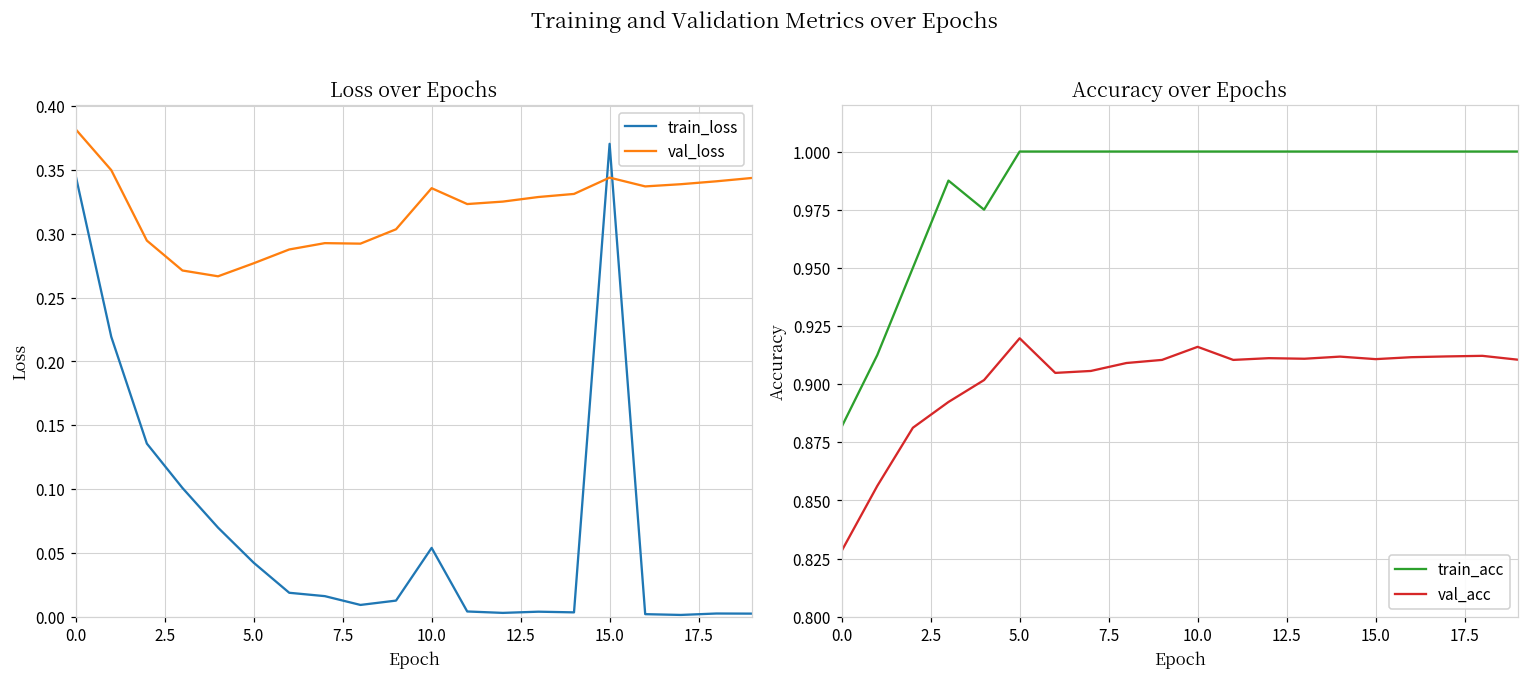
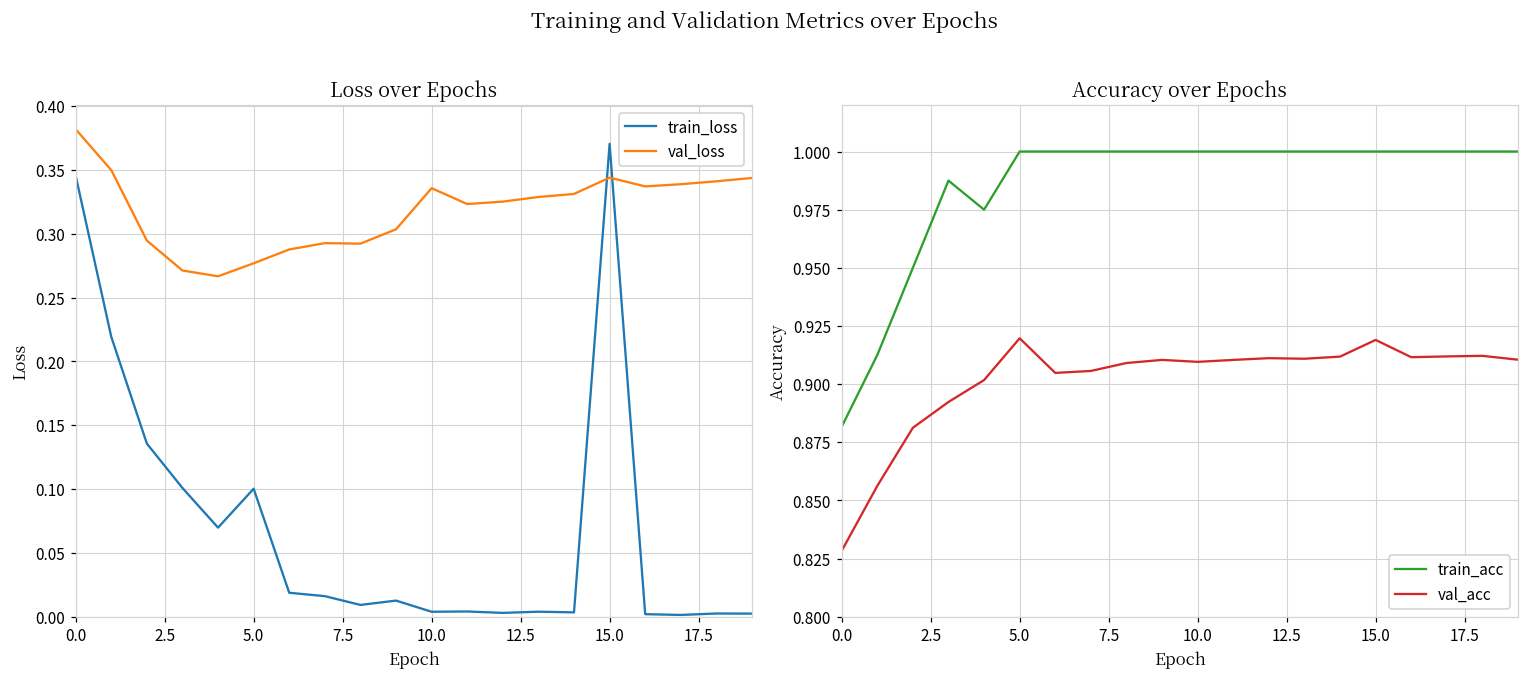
  {
    "Loss over Epochs": {
      "train_loss": {
        "0.0": 0.345,
-       "5.0": 0.042,
-       "10.0": 0.054,
+       "5.0": 0.100,
+       "10.0": 0.004,
        "15.0": 0.370
      },
      "val_loss": {
        "0.0": 0.382,
        "5.0": 0.277,
        "10.0": 0.336,
        "15.0": 0.344
      }
    },
    "Accuracy over Epochs": {
      "train_acc": {
        "0.0": 0.882,
        "5.0": 1.000,
        "10.0": 1.000,
        "15.0": 1.000
      },
      "val_acc": {
        "0.0": 0.828,
        "5.0": 0.920,
-       "10.0": 0.916,
-       "15.0": 0.911
+       "10.0": 0.910,
+       "15.0": 0.919
      }
    }
  }
